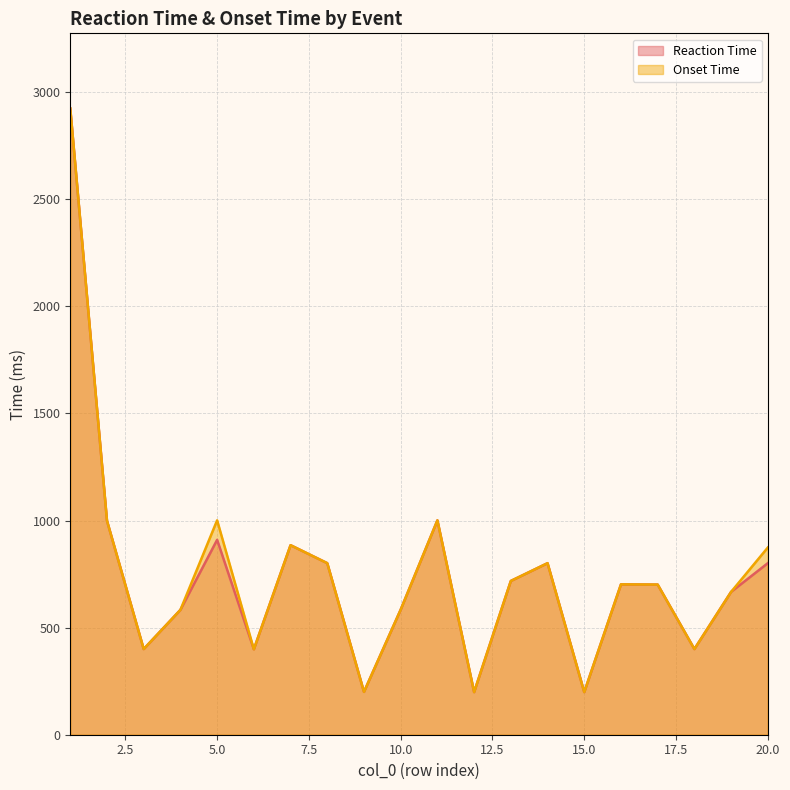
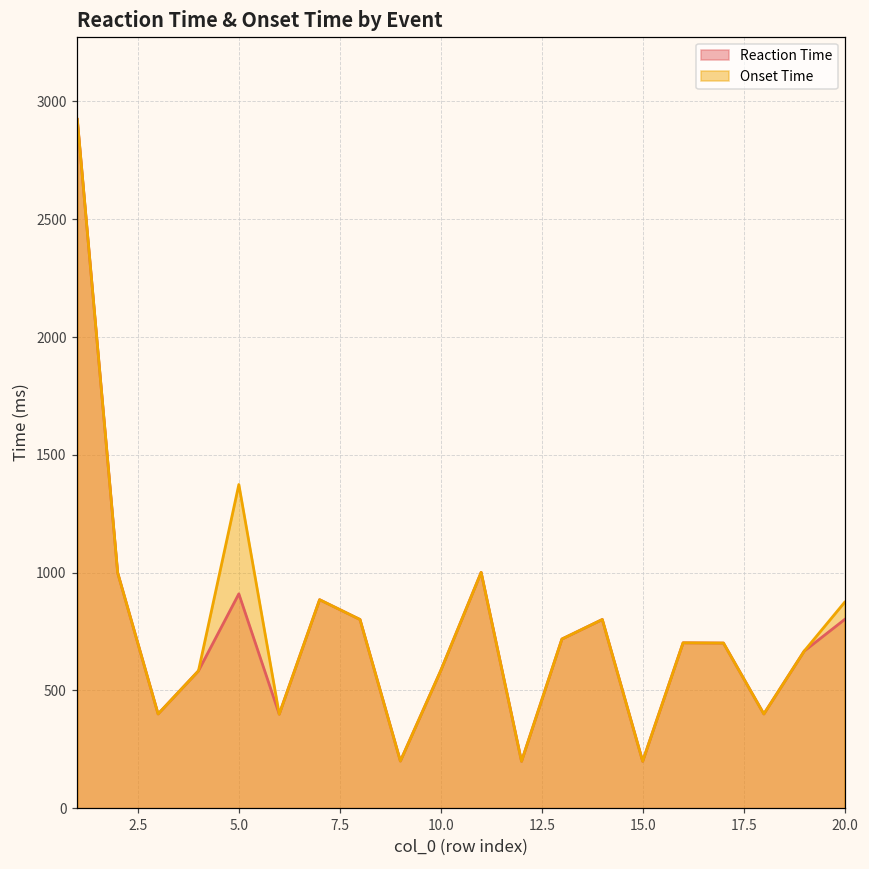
  {
    "Reaction Time": {
      "5.0": 910,
      "20.0": 800
    },
    "Onset Time": {
-     "5.0": 1000,
+     "5.0": 1370,
      "20.0": 870
    }
  }
